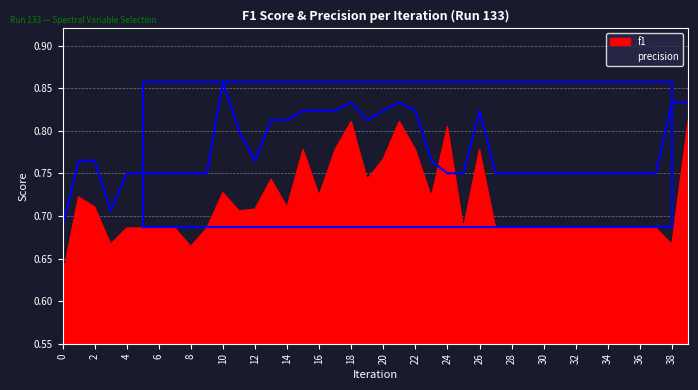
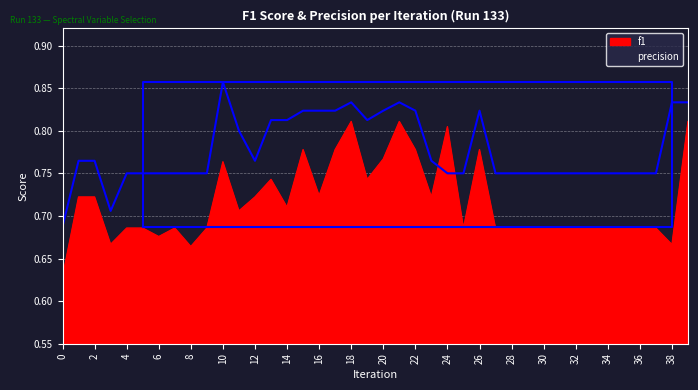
  {
    "f1": {
      "0": 0.63,
-     "2": 0.71,
+     "2": 0.72,
      "4": 0.69,
-     "6": 0.69,
+     "6": 0.68,
      "8": 0.66,
-     "10": 0.73,
-     "12": 0.71,
+     "10": 0.76,
+     "12": 0.72,
      "14": 0.71,
      "16": 0.72,
      "18": 0.81,
      "20": 0.77,
      "22": 0.78,
      "24": 0.80,
      "26": 0.78,
      "28": 0.69,
      "30": 0.69,
      "32": 0.69,
      "34": 0.69,
      "36": 0.69,
      "38": 0.67
    }
  }
